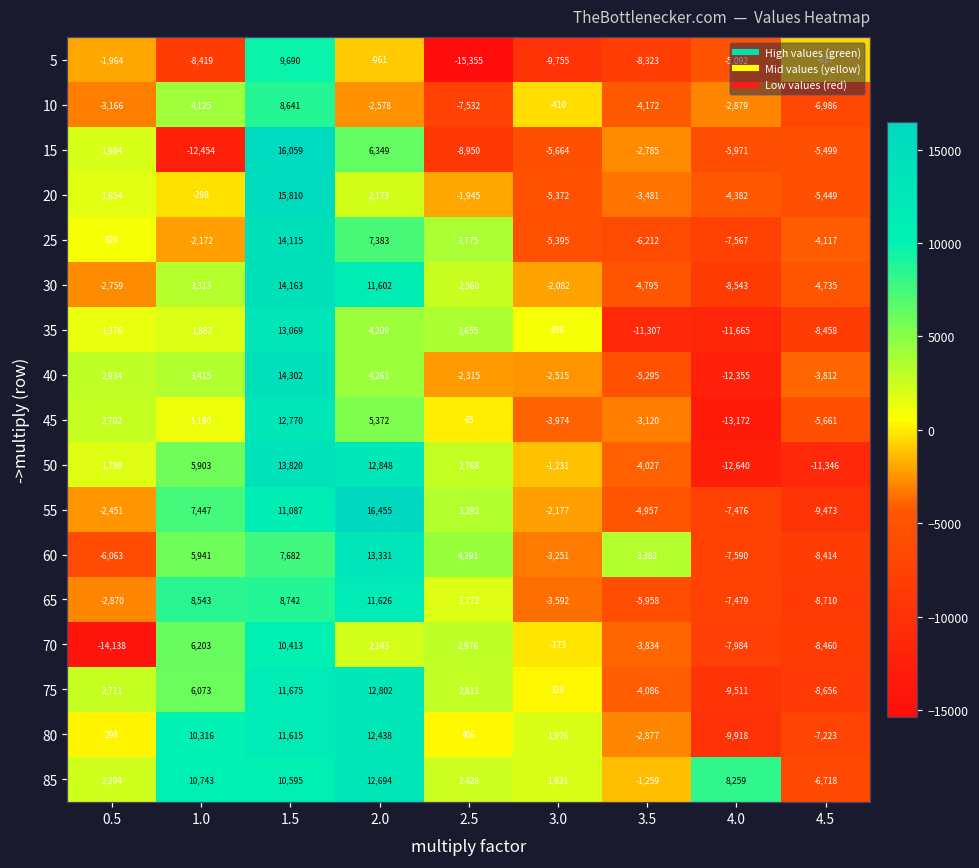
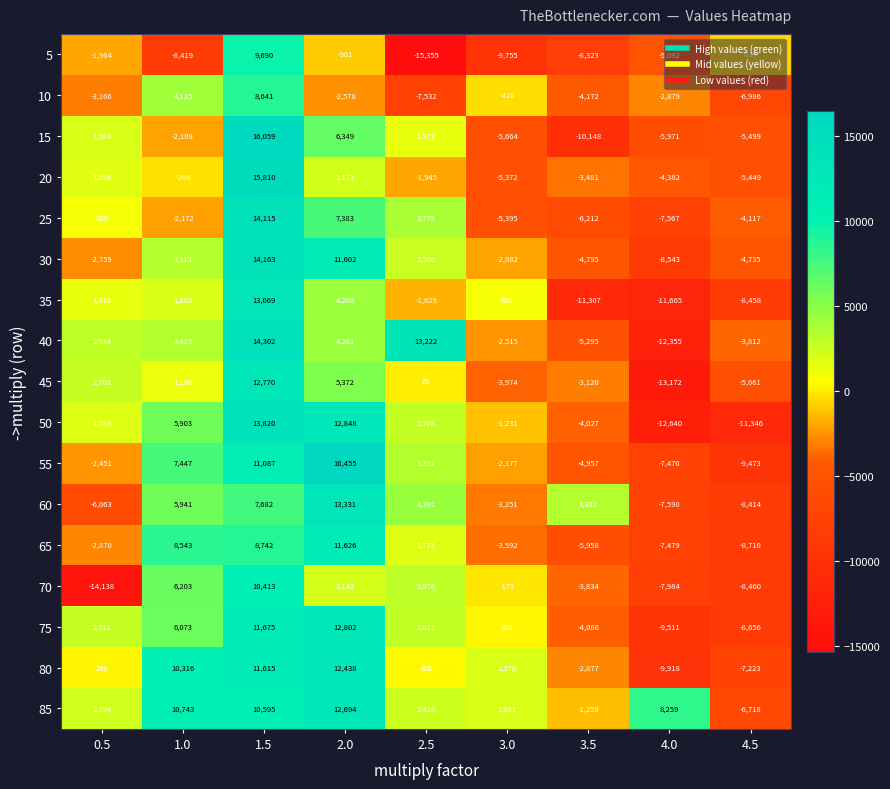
  {
    "5": {
      "0.5": "-1,964",
      "1.0": "-8,419",
      "1.5": "9,690",
      "2.0": "-961",
      "2.5": "-15,355",
      "3.0": "-9,755",
      "3.5": "-8,323"
    },
    "10": {
      "0.5": "-3,166",
      "1.0": "4,125",
      "1.5": "8,641",
      "2.0": "-2,578",
      "2.5": "-7,532",
      "3.0": "-410",
      "3.5": "-4,172",
      "4.0": "-2,879",
      "4.5": "-6,986"
    },
    "15": {
      "0.5": "1,984",
-     "1.0": "-12,454",
+     "1.0": "-2,109",
      "1.5": "16,059",
      "2.0": "6,349",
-     "2.5": "-8,950",
+     "2.5": "1,373",
      "3.0": "-5,664",
-     "3.5": "-2,785",
+     "3.5": "-10,148",
      "4.0": "-5,971",
      "4.5": "-5,499"
    },
    "20": {
      "0.5": "1,654",
      "1.0": "-298",
      "1.5": "15,810",
      "2.0": "2,173",
      "2.5": "-1,945",
      "3.0": "-5,372",
      "3.5": "-3,481",
      "4.0": "-4,382",
      "4.5": "-5,449"
    },
    "25": {
      "0.5": "829",
      "1.0": "-2,172",
      "1.5": "14,115",
      "2.0": "7,383",
      "2.5": "3,775",
      "3.0": "-5,395",
      "3.5": "-6,212",
      "4.0": "-7,567",
      "4.5": "-4,117"
    },
    "30": {
      "0.5": "-2,759",
      "1.0": "3,313",
      "1.5": "14,163",
      "2.0": "11,602",
      "2.5": "2,560",
      "3.0": "-2,082",
      "3.5": "-4,795",
      "4.0": "-8,543",
      "4.5": "-4,735"
    },
    "35": {
      "0.5": "1,376",
      "1.0": "1,882",
      "1.5": "13,069",
      "2.0": "4,209",
-     "2.5": "3,655",
+     "2.5": "-1,629",
      "3.0": "836",
      "3.5": "-11,307",
      "4.0": "-11,665",
      "4.5": "-8,458"
    },
    "40": {
      "0.5": "2,934",
      "1.0": "3,415",
      "1.5": "14,302",
      "2.0": "4,261",
-     "2.5": "-2,315",
+     "2.5": "13,222",
      "3.0": "-2,515",
      "3.5": "-5,295",
      "4.0": "-12,355",
      "4.5": "-3,812"
    },
    "45": {
      "0.5": "2,702",
      "1.0": "1,190",
      "1.5": "12,770",
      "2.0": "5,372",
      "2.5": "65",
      "3.0": "-3,974",
      "3.5": "-3,120",
      "4.0": "-13,172",
      "4.5": "-5,661"
    },
    "50": {
      "0.5": "1,789",
      "1.0": "5,903",
      "1.5": "13,820",
      "2.0": "12,848",
      "2.5": "2,768",
      "3.0": "-1,231",
      "3.5": "-4,027",
      "4.0": "-12,640",
      "4.5": "-11,346"
    },
    "55": {
      "0.5": "-2,451",
      "1.0": "7,447",
      "1.5": "11,087",
      "2.0": "16,455",
      "2.5": "3,392",
      "3.0": "-2,177",
      "3.5": "-4,957",
      "4.0": "-7,476",
      "4.5": "-9,473"
    },
    "60": {
      "0.5": "-6,063",
      "1.0": "5,941",
      "1.5": "7,682",
      "2.0": "13,331",
      "2.5": "4,391",
      "3.0": "-3,251",
      "3.5": "3,382",
      "4.0": "-7,590",
      "4.5": "-8,414"
    },
    "65": {
      "0.5": "-2,870",
      "1.0": "8,543",
      "1.5": "8,742",
      "2.0": "11,626",
      "2.5": "1,772",
      "3.0": "-3,592",
      "3.5": "-5,958",
      "4.0": "-7,479",
      "4.5": "-8,710"
    },
    "70": {
      "0.5": "-14,138",
      "1.0": "6,203",
      "1.5": "10,413",
      "2.0": "2,143",
      "2.5": "2,976",
      "3.0": "-173",
      "3.5": "-3,834",
      "4.0": "-7,984",
      "4.5": "-8,460"
    },
    "75": {
      "0.5": "2,711",
      "1.0": "6,073",
      "1.5": "11,675",
      "2.0": "12,802",
      "2.5": "2,811",
      "3.0": "328",
      "3.5": "-4,086",
      "4.0": "-9,511",
      "4.5": "-8,656"
    },
    "80": {
      "0.5": "298",
      "1.0": "10,316",
      "1.5": "11,615",
      "2.0": "12,438",
      "2.5": "406",
      "3.0": "1,976",
      "3.5": "-2,877",
      "4.0": "-9,918",
      "4.5": "-7,223"
    },
    "85": {
      "0.5": "2,294",
      "1.0": "10,743",
      "1.5": "10,595",
      "2.0": "12,694",
      "2.5": "2,428",
      "3.0": "1,921",
      "3.5": "-1,259",
      "4.0": "8,259",
      "4.5": "-6,718"
    }
  }
